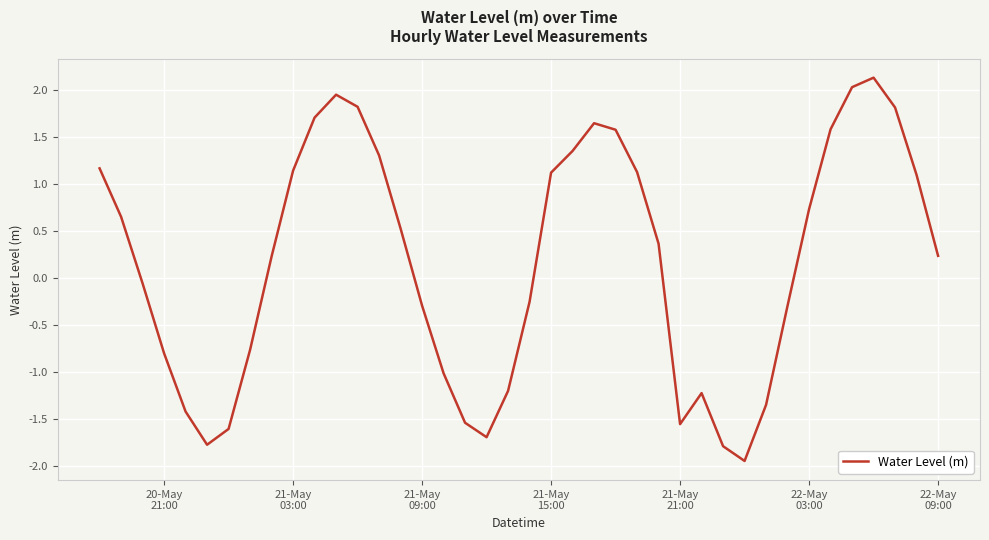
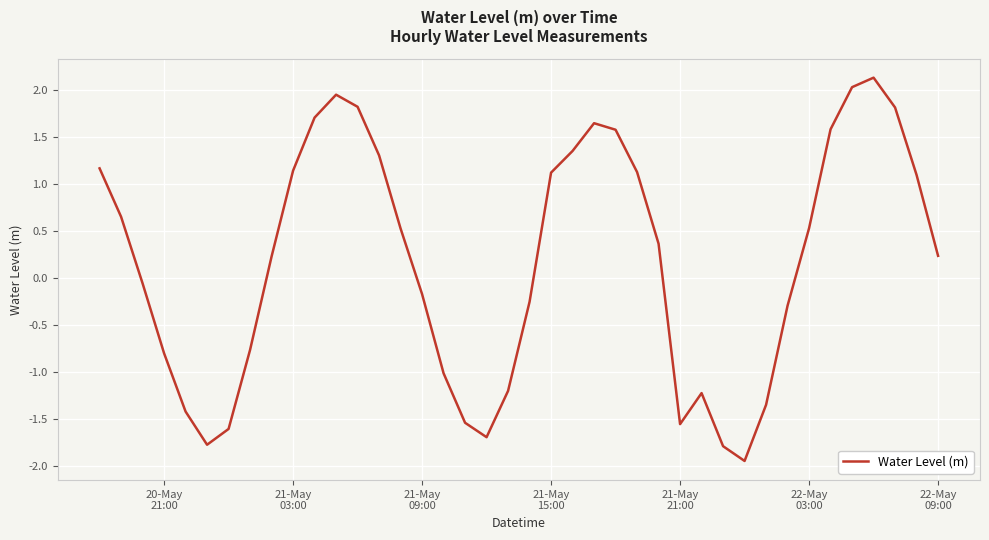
  {
    "20-May 21:00": -0.8,
    "21-May 03:00": 1.1,
-   "21-May 09:00": -0.3,
+   "21-May 09:00": -0.2,
    "21-May 15:00": 1.1,
    "21-May 21:00": -1.6,
-   "22-May 03:00": 0.7,
+   "22-May 03:00": 0.5,
    "22-May 09:00": 0.2
  }
